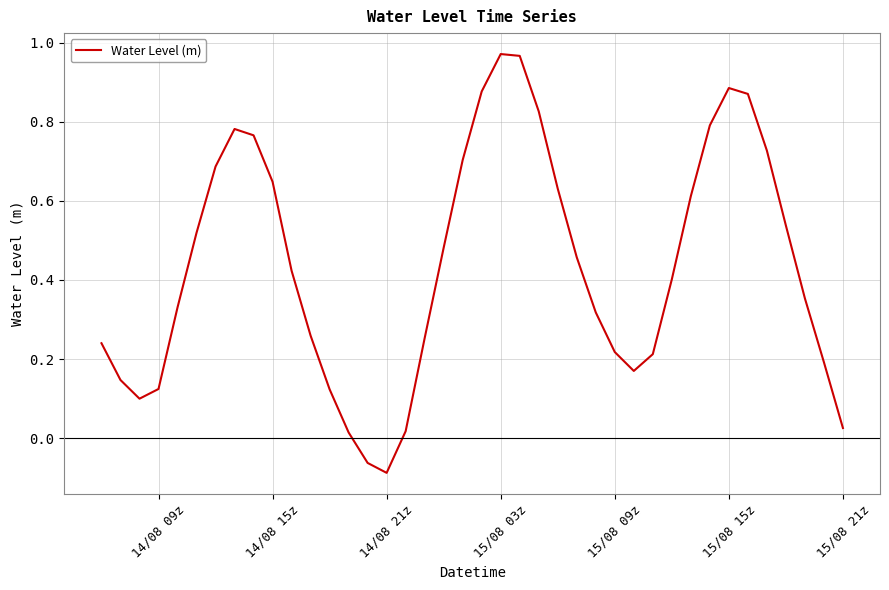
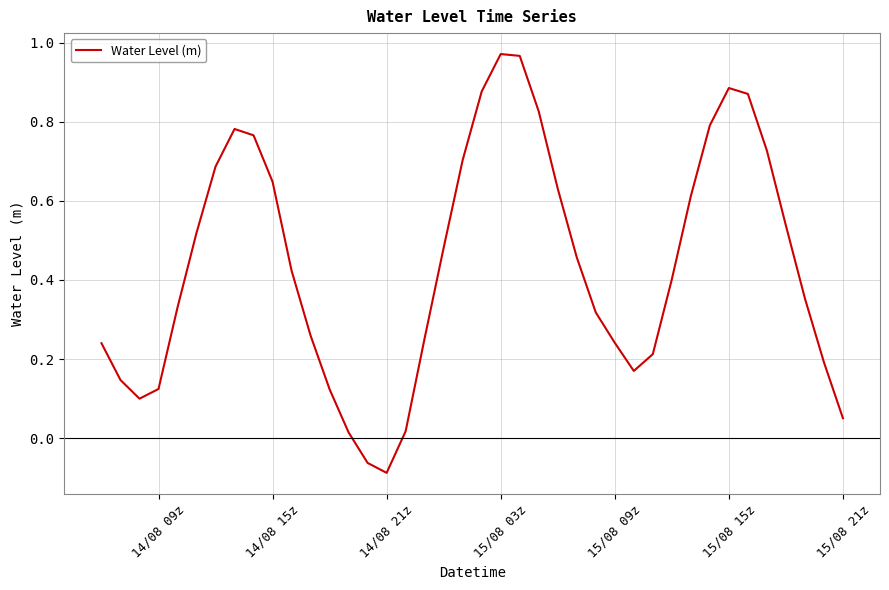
  {
    "14/08 09z": 0.12,
    "14/08 15z": 0.65,
    "14/08 21z": -0.09,
    "15/08 03z": 0.97,
-   "15/08 09z": 0.22,
+   "15/08 09z": 0.24,
    "15/08 15z": 0.89,
-   "15/08 21z": 0.03
+   "15/08 21z": 0.05
  }
